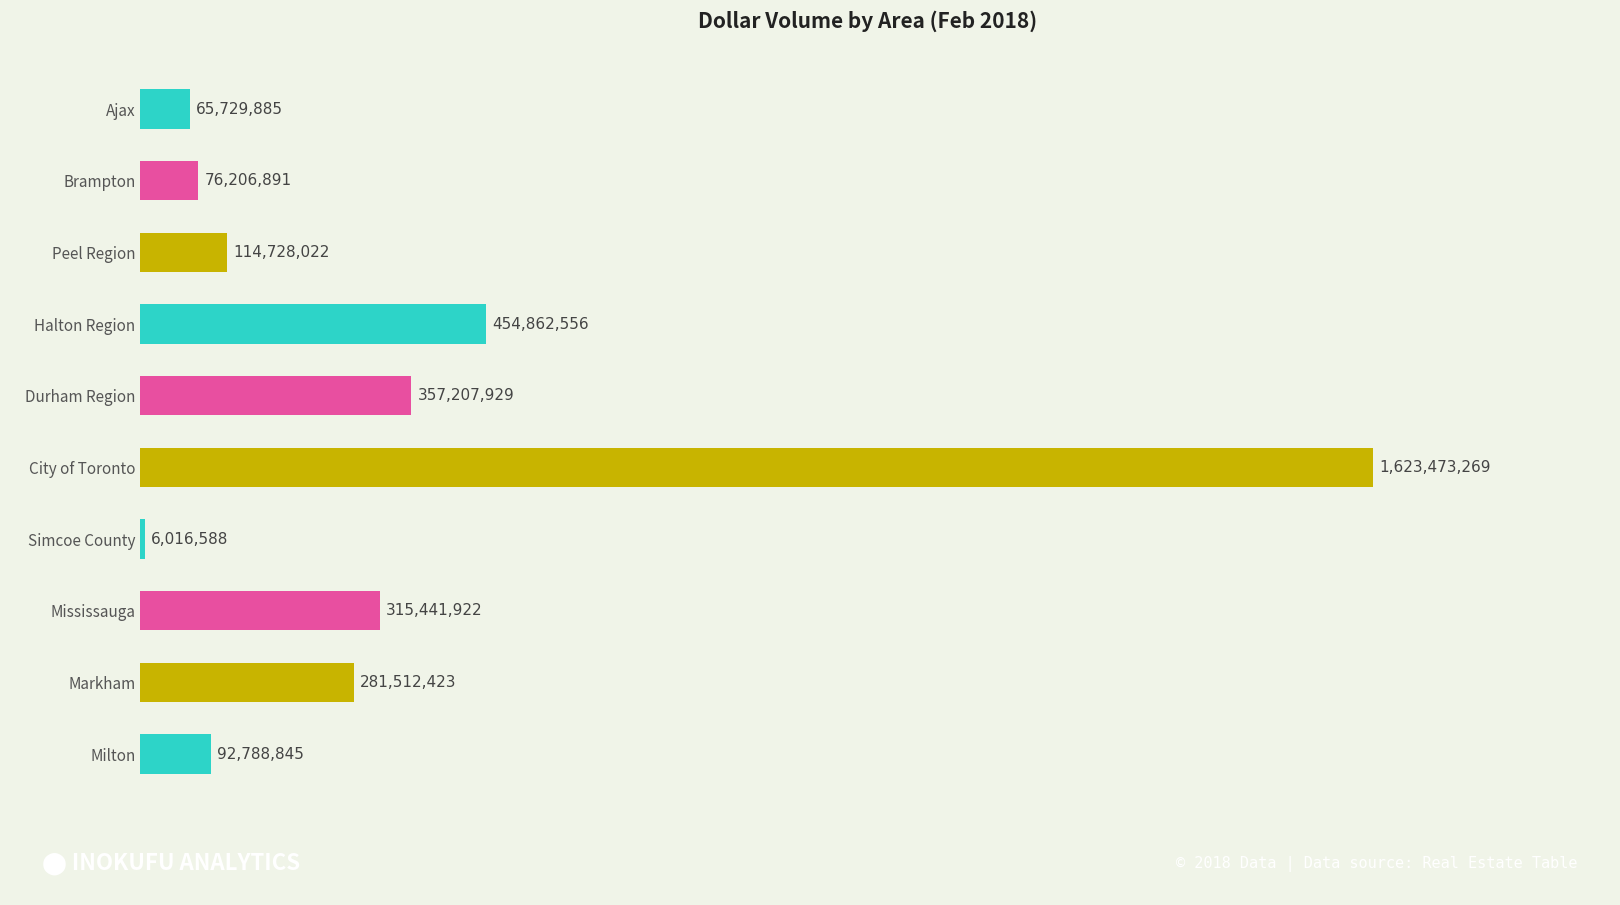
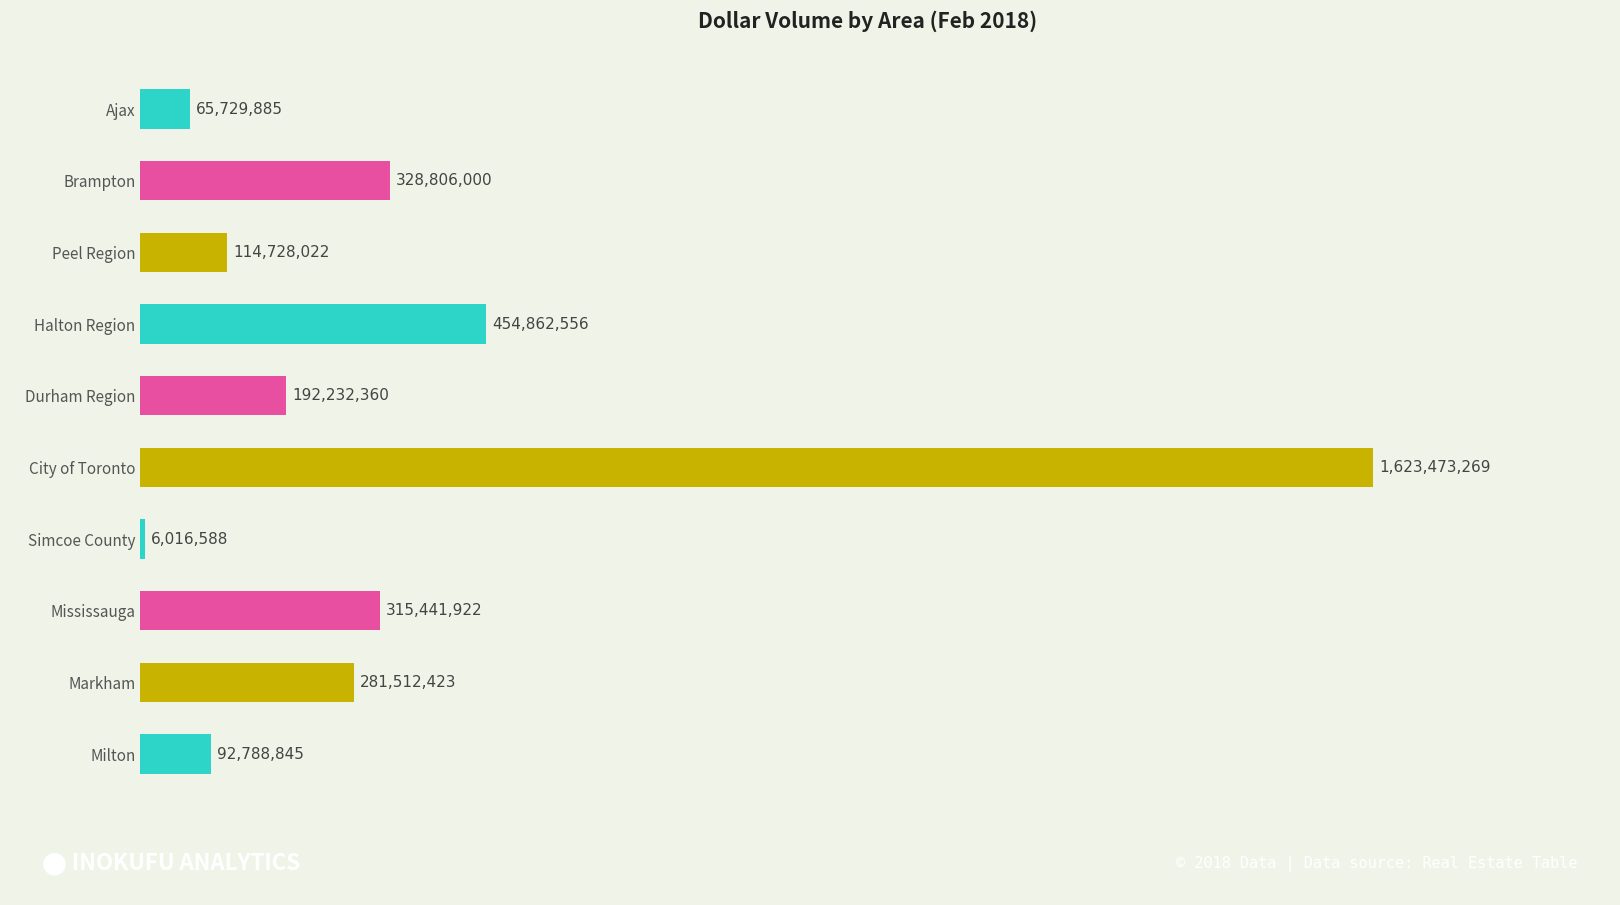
  {
    "Ajax": "65,729,885",
-   "Brampton": "76,206,891",
+   "Brampton": "328,806,000",
    "Peel Region": "114,728,022",
    "Halton Region": "454,862,556",
-   "Durham Region": "357,207,929",
+   "Durham Region": "192,232,360",
    "City of Toronto": "1,623,473,269",
    "Simcoe County": "6,016,588",
    "Mississauga": "315,441,922",
    "Markham": "281,512,423",
    "Milton": "92,788,845"
  }
